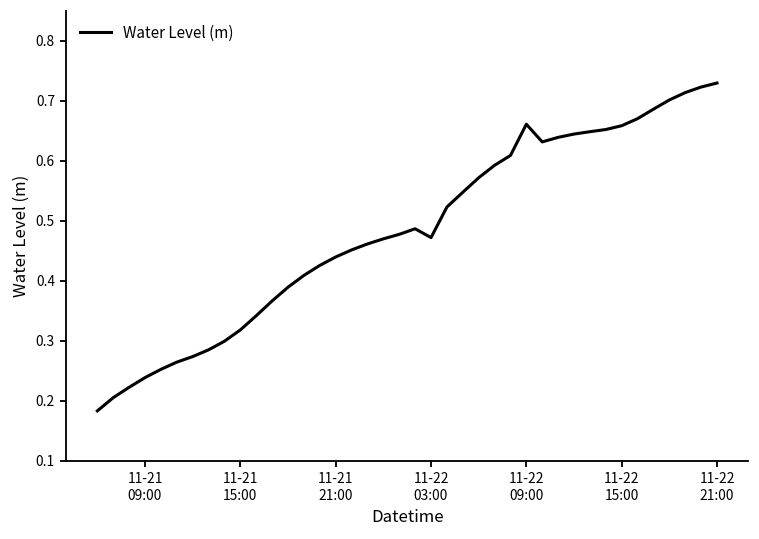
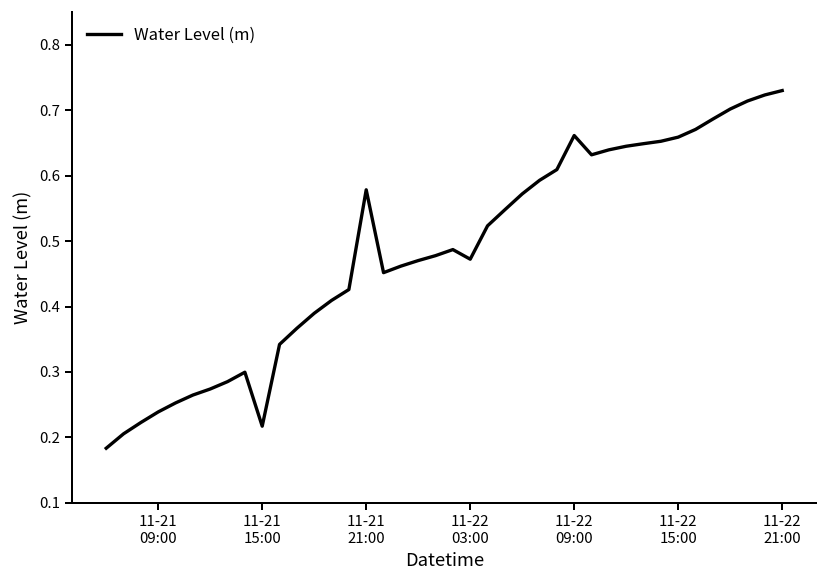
  {
    "11-21 09:00": 0.24,
-   "11-21 15:00": 0.32,
-   "11-21 21:00": 0.44,
+   "11-21 15:00": 0.22,
+   "11-21 21:00": 0.58,
    "11-22 03:00": 0.47,
    "11-22 09:00": 0.66,
    "11-22 15:00": 0.66,
    "11-22 21:00": 0.73
  }
